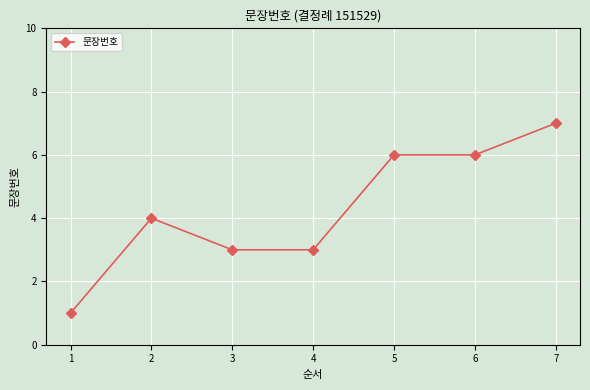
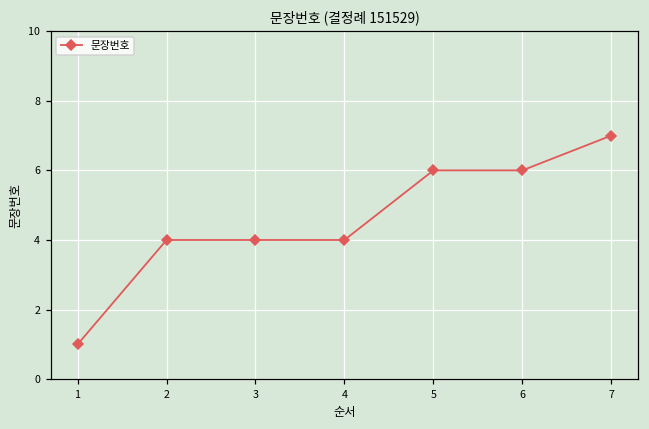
  {
    "1": 1,
    "2": 4,
-   "3": 3,
-   "4": 3,
+   "3": 4,
+   "4": 4,
    "5": 6,
    "6": 6,
    "7": 7
  }
